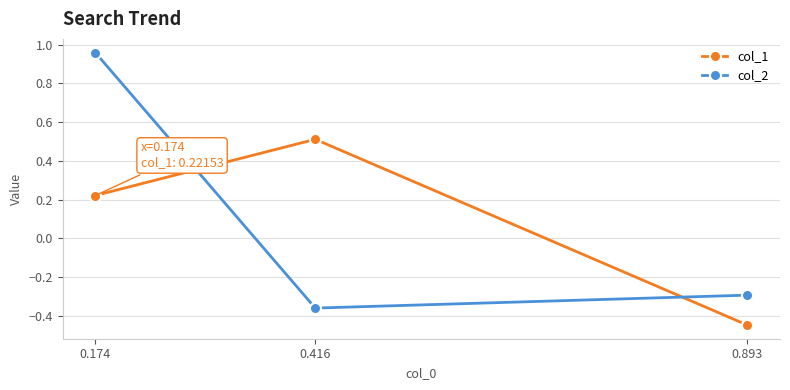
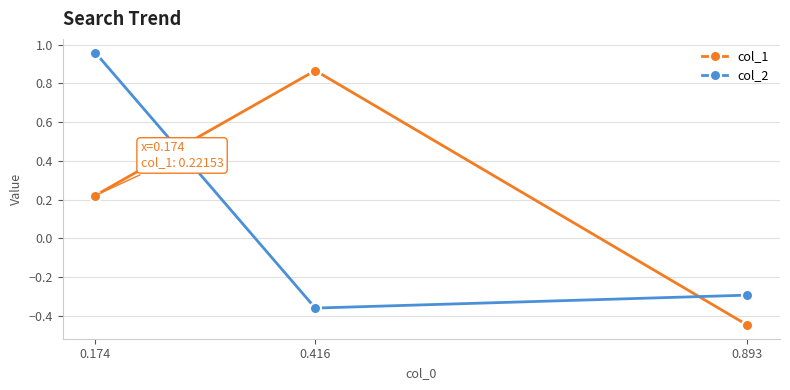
  {
    "col_1": {
-     "0.416": 0.51,
+     "0.416": 0.87,
      "0.893": -0.45
    },
    "col_2": {
      "0.174": 0.96,
      "0.416": -0.36,
      "0.893": -0.29
    }
  }
